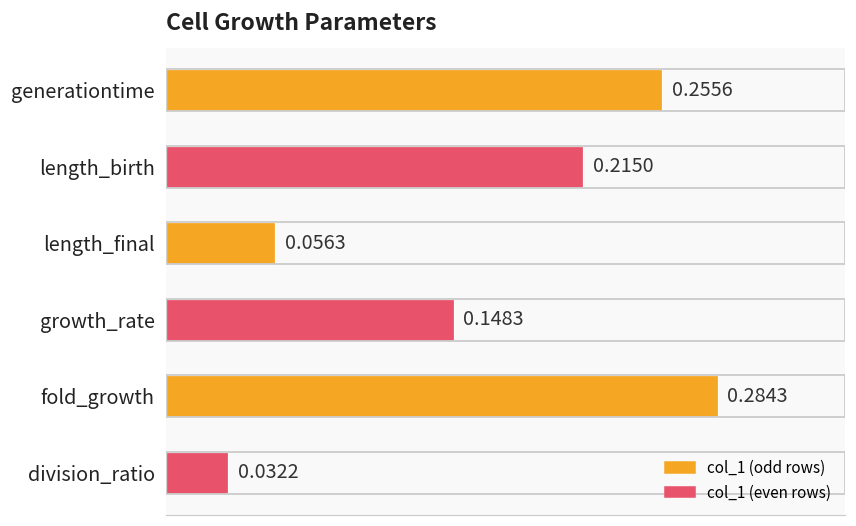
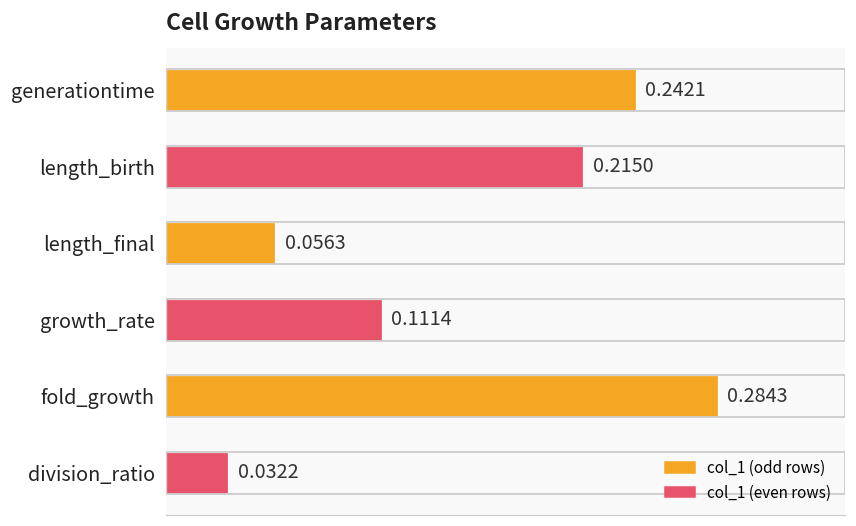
  {
-   "generationtime": 0.2556,
+   "generationtime": 0.2421,
    "length_birth": 0.2150,
    "length_final": 0.0563,
-   "growth_rate": 0.1483,
+   "growth_rate": 0.1114,
    "fold_growth": 0.2843,
    "division_ratio": 0.0322
  }
